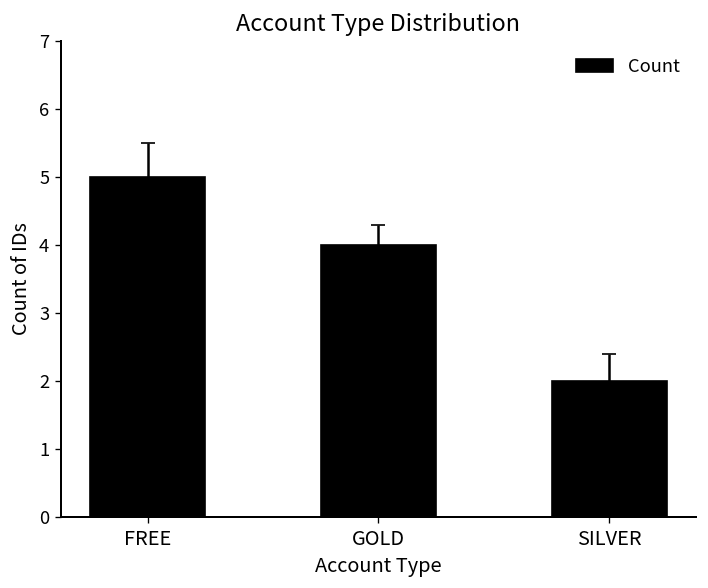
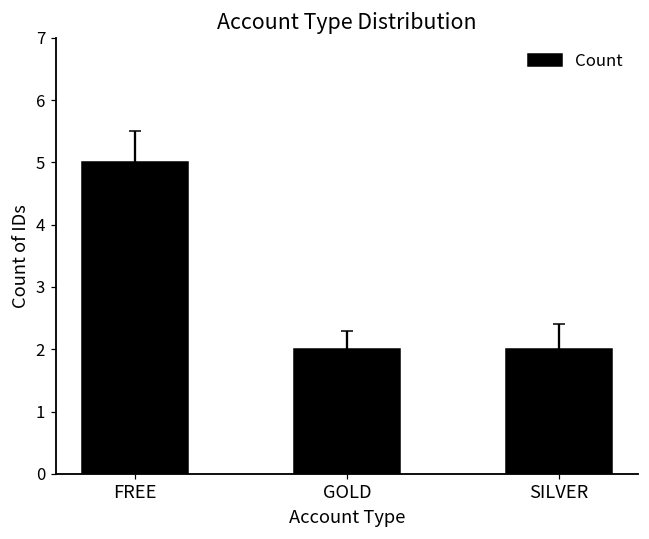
  {
    "Count": {
      "FREE": 5,
-     "GOLD": 4,
+     "GOLD": 2,
      "SILVER": 2
    }
  }
